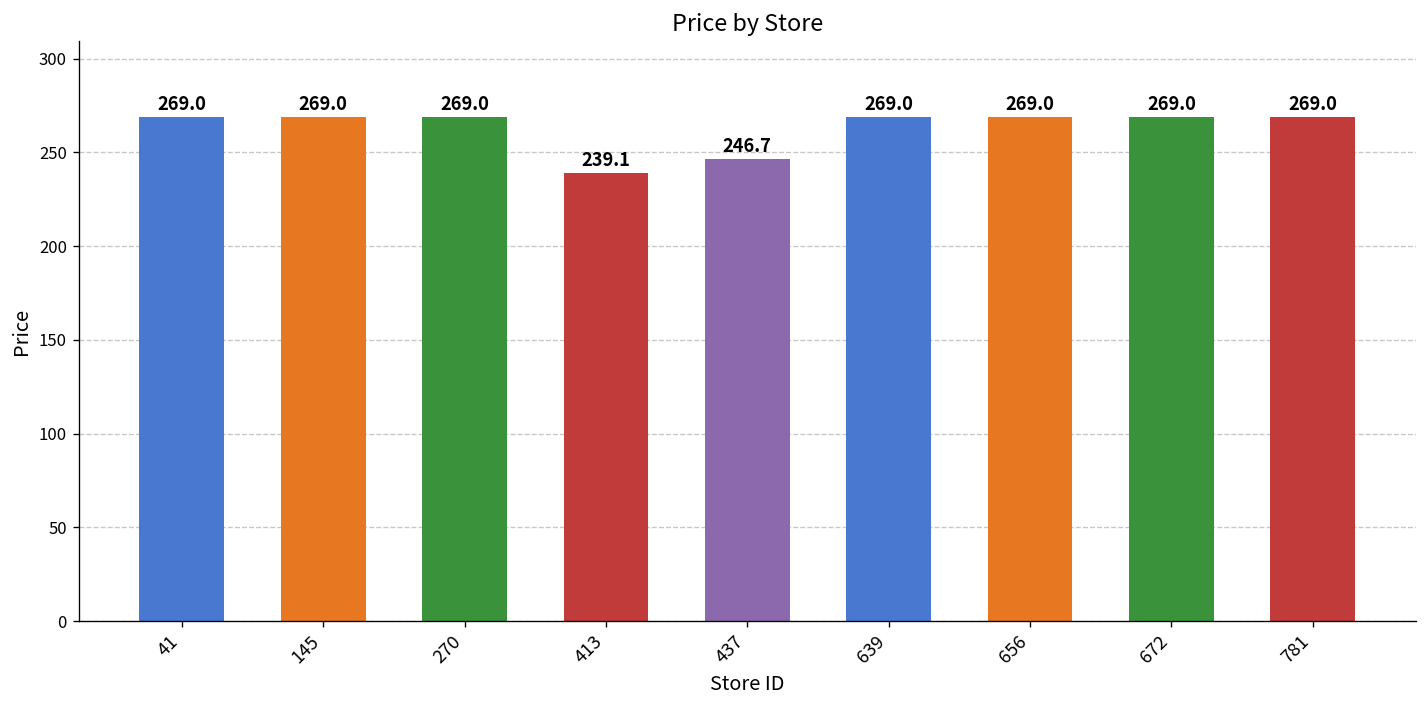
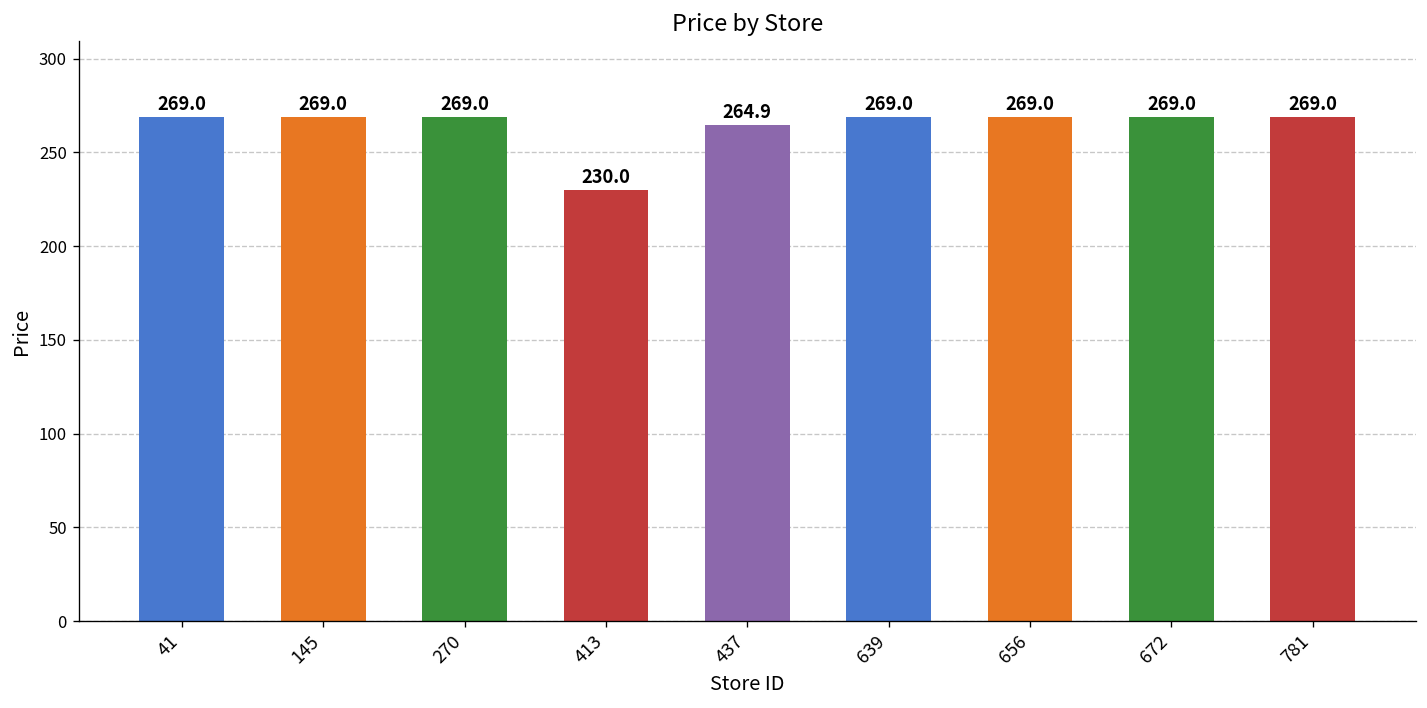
  {
    "41": 269.0,
    "145": 269.0,
    "270": 269.0,
-   "413": 239.1,
-   "437": 246.7,
+   "413": 230.0,
+   "437": 264.9,
    "639": 269.0,
    "656": 269.0,
    "672": 269.0,
    "781": 269.0
  }
